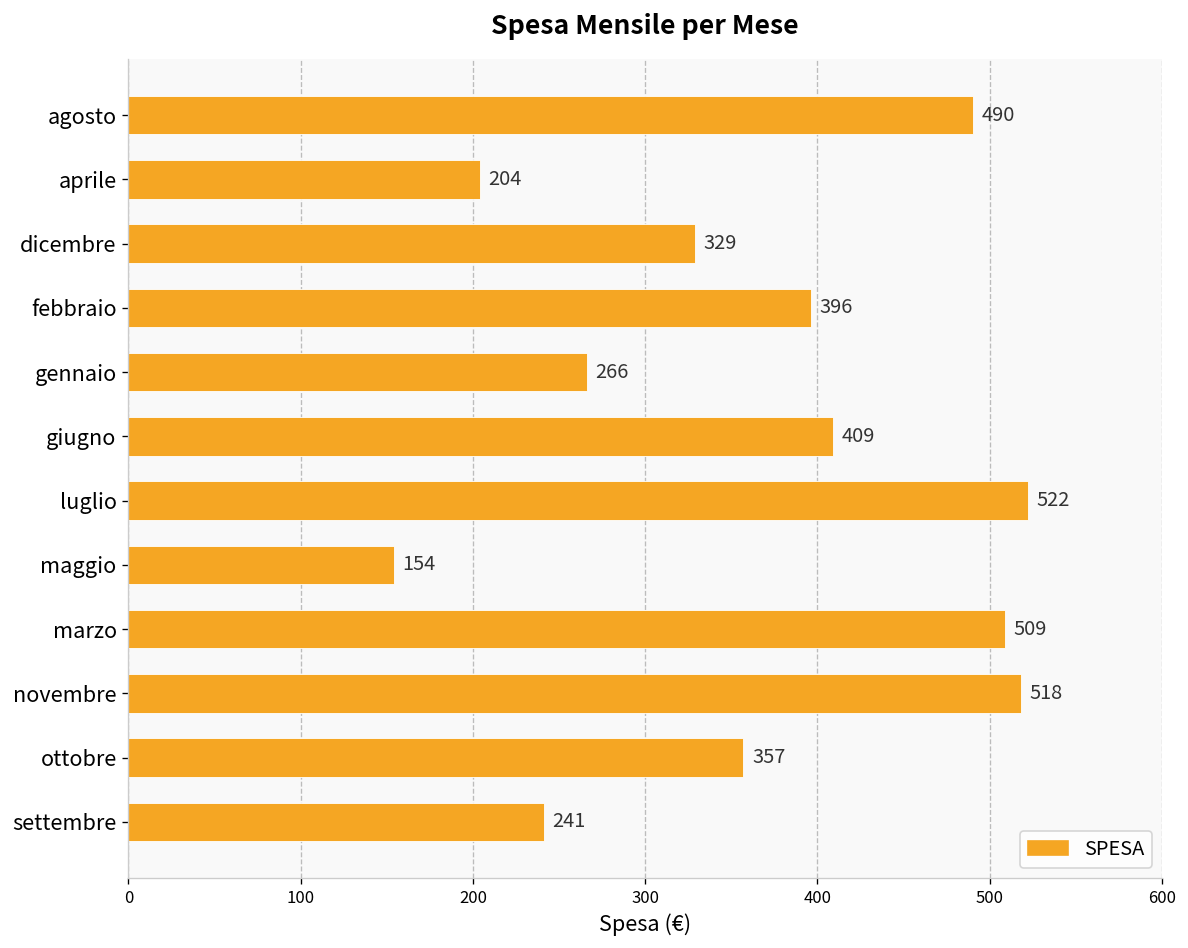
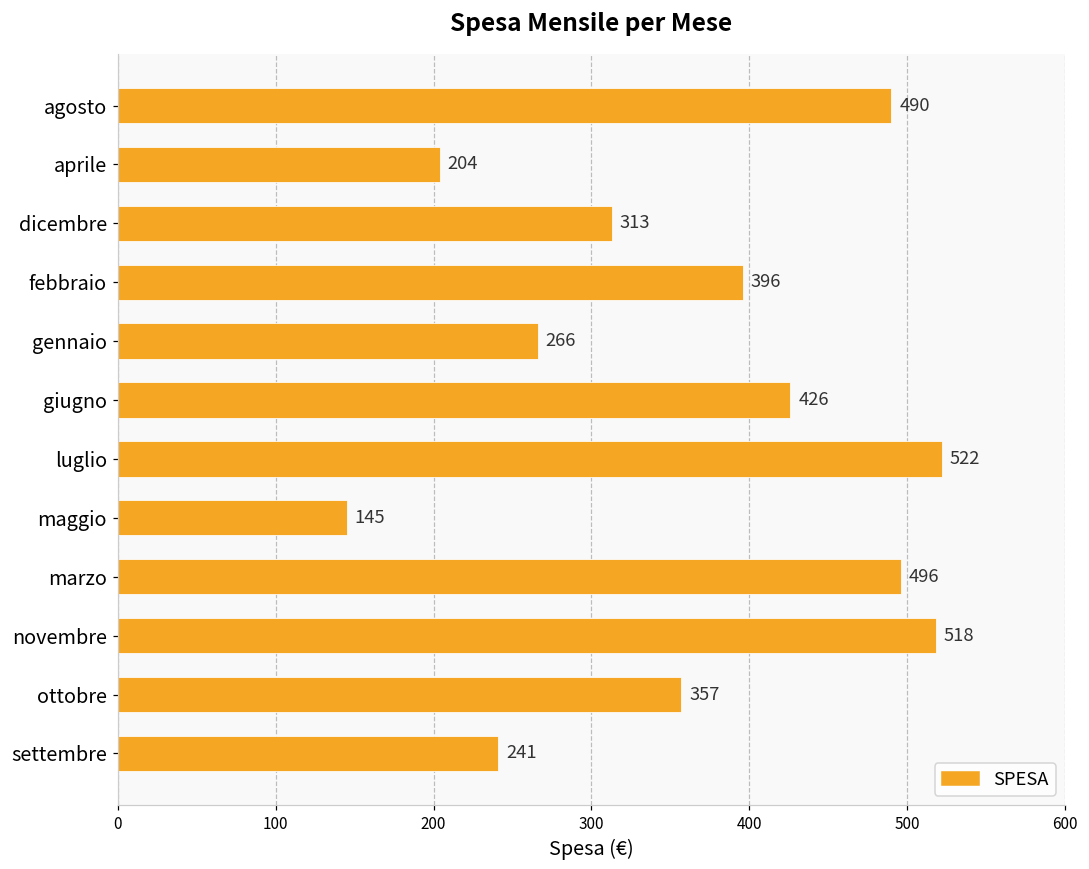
  {
    "agosto": 490,
    "aprile": 204,
-   "dicembre": 329,
+   "dicembre": 313,
    "febbraio": 396,
    "gennaio": 266,
-   "giugno": 409,
+   "giugno": 426,
    "luglio": 522,
-   "maggio": 154,
-   "marzo": 509,
+   "maggio": 145,
+   "marzo": 496,
    "novembre": 518,
    "ottobre": 357,
    "settembre": 241
  }
